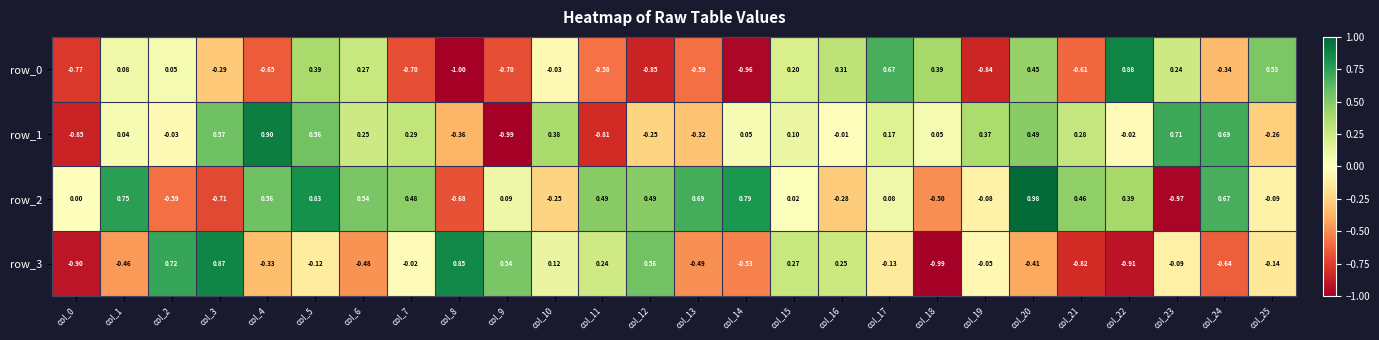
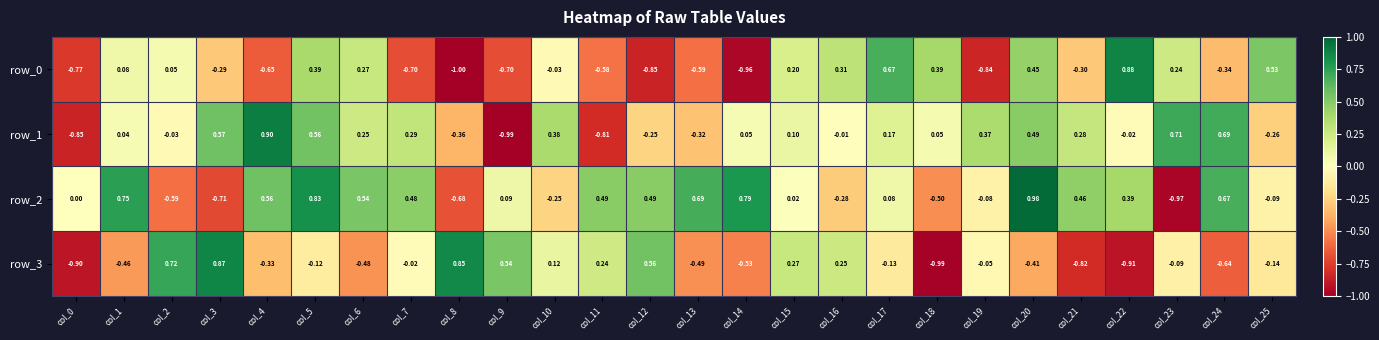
  {
    "row_0": {
      "col_0": -0.77,
      "col_1": 0.08,
      "col_2": 0.05,
      "col_3": -0.29,
      "col_4": -0.65,
      "col_5": 0.39,
      "col_6": 0.27,
      "col_7": -0.70,
      "col_8": -1.00,
      "col_9": -0.70,
      "col_10": -0.03,
      "col_11": -0.58,
      "col_12": -0.85,
      "col_13": -0.59,
      "col_14": -0.96,
      "col_15": 0.20,
      "col_16": 0.31,
      "col_17": 0.67,
      "col_18": 0.39,
      "col_19": -0.84,
      "col_20": 0.45,
-     "col_21": -0.61,
+     "col_21": -0.30,
      "col_22": 0.88,
      "col_23": 0.24,
      "col_24": -0.34,
      "col_25": 0.53
    },
    "row_1": {
      "col_0": -0.85,
      "col_1": 0.04,
      "col_2": -0.03,
      "col_3": 0.57,
      "col_4": 0.90,
      "col_5": 0.56,
      "col_6": 0.25,
      "col_7": 0.29,
      "col_8": -0.36,
      "col_9": -0.99,
      "col_10": 0.38,
      "col_11": -0.81,
      "col_12": -0.25,
      "col_13": -0.32,
      "col_14": 0.05,
      "col_15": 0.10,
      "col_16": -0.01,
      "col_17": 0.17,
      "col_18": 0.05,
      "col_19": 0.37,
      "col_20": 0.49,
      "col_21": 0.28,
      "col_22": -0.02,
      "col_23": 0.71,
      "col_24": 0.69,
      "col_25": -0.26
    },
    "row_2": {
      "col_0": 0.00,
      "col_1": 0.75,
      "col_2": -0.59,
      "col_3": -0.71,
      "col_4": 0.56,
      "col_5": 0.83,
      "col_6": 0.54,
      "col_7": 0.48,
      "col_8": -0.68,
      "col_9": 0.09,
      "col_10": -0.25,
      "col_11": 0.49,
      "col_12": 0.49,
      "col_13": 0.69,
      "col_14": 0.79,
      "col_15": 0.02,
      "col_16": -0.28,
      "col_17": 0.08,
      "col_18": -0.50,
      "col_19": -0.08,
      "col_20": 0.98,
      "col_21": 0.46,
      "col_22": 0.39,
      "col_23": -0.97,
      "col_24": 0.67,
      "col_25": -0.09
    },
    "row_3": {
      "col_0": -0.90,
      "col_1": -0.46,
      "col_2": 0.72,
      "col_3": 0.87,
      "col_4": -0.33,
      "col_5": -0.12,
      "col_6": -0.48,
      "col_7": -0.02,
      "col_8": 0.85,
      "col_9": 0.54,
      "col_10": 0.12,
      "col_11": 0.24,
      "col_12": 0.56,
      "col_13": -0.49,
      "col_14": -0.53,
      "col_15": 0.27,
      "col_16": 0.25,
      "col_17": -0.13,
      "col_18": -0.99,
      "col_19": -0.05,
      "col_20": -0.41,
      "col_21": -0.82,
      "col_22": -0.91,
      "col_23": -0.09,
      "col_24": -0.64,
      "col_25": -0.14
    }
  }
